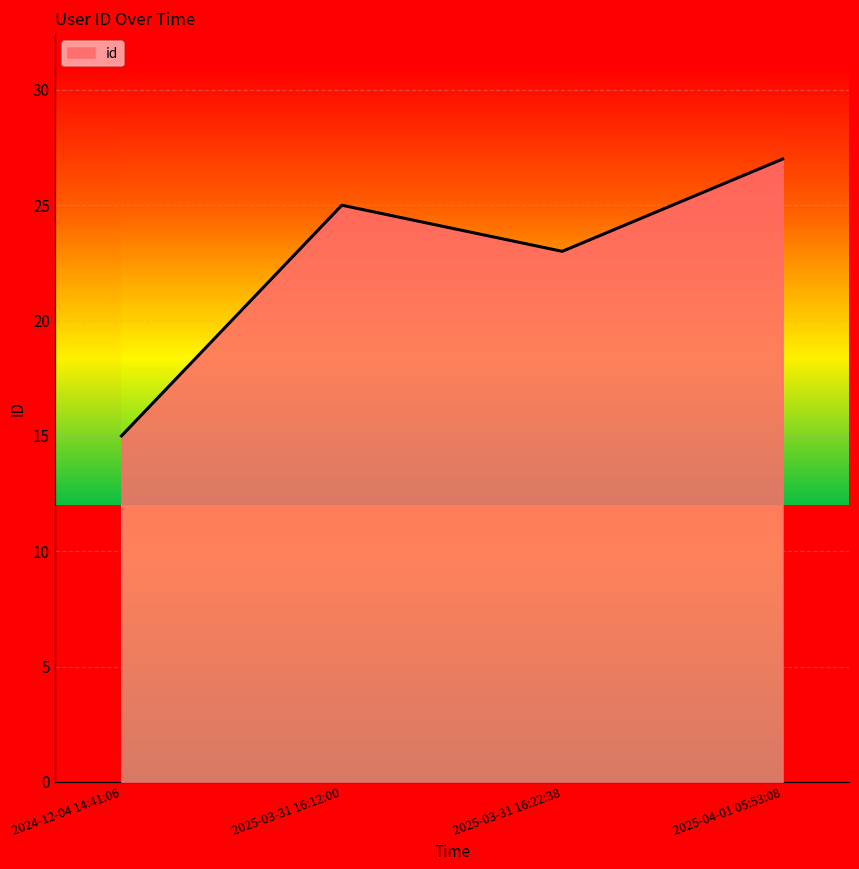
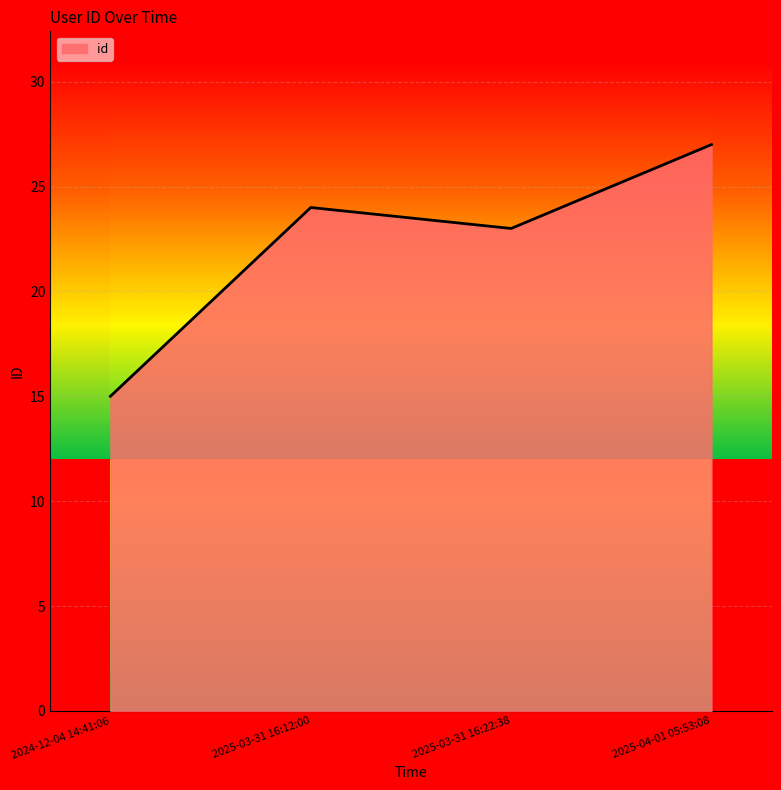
  {
    "2024-12-04 14:41:06": 15,
-   "2025-03-31 16:12:00": 25,
+   "2025-03-31 16:12:00": 24,
    "2025-03-31 16:22:38": 23,
    "2025-04-01 05:53:08": 27
  }
